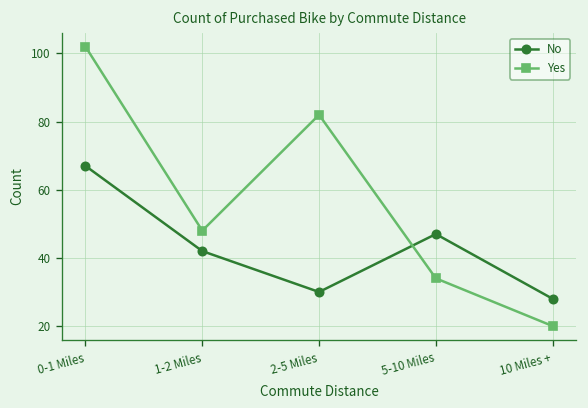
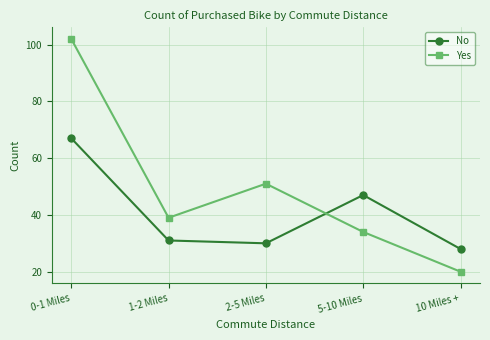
  {
    "No": {
      "0-1 Miles": 67,
-     "1-2 Miles": 42,
+     "1-2 Miles": 31,
      "2-5 Miles": 30,
      "5-10 Miles": 47,
      "10 Miles +": 28
    },
    "Yes": {
      "0-1 Miles": 102,
-     "1-2 Miles": 48,
-     "2-5 Miles": 82,
+     "1-2 Miles": 39,
+     "2-5 Miles": 51,
      "5-10 Miles": 34,
      "10 Miles +": 20
    }
  }
